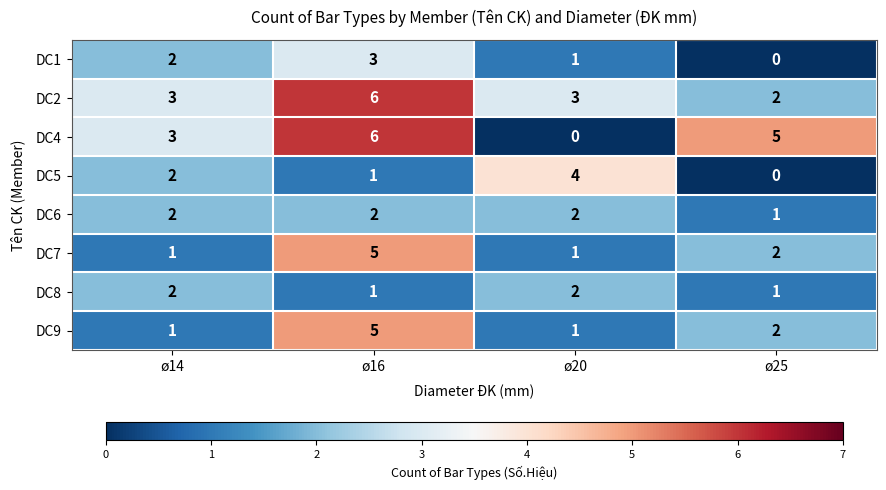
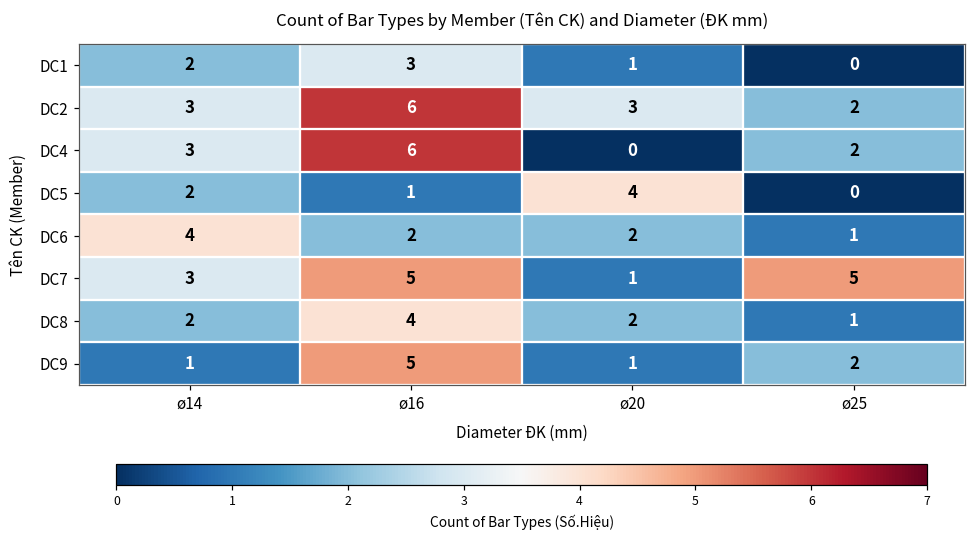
  {
    "DC1": {
      "ø14": 2,
      "ø16": 3,
      "ø20": 1,
      "ø25": 0
    },
    "DC2": {
      "ø14": 3,
      "ø16": 6,
      "ø20": 3,
      "ø25": 2
    },
    "DC4": {
      "ø14": 3,
      "ø16": 6,
      "ø20": 0,
-     "ø25": 5
+     "ø25": 2
    },
    "DC5": {
      "ø14": 2,
      "ø16": 1,
      "ø20": 4,
      "ø25": 0
    },
    "DC6": {
-     "ø14": 2,
+     "ø14": 4,
      "ø16": 2,
      "ø20": 2,
      "ø25": 1
    },
    "DC7": {
-     "ø14": 1,
+     "ø14": 3,
      "ø16": 5,
      "ø20": 1,
-     "ø25": 2
+     "ø25": 5
    },
    "DC8": {
      "ø14": 2,
-     "ø16": 1,
+     "ø16": 4,
      "ø20": 2,
      "ø25": 1
    },
    "DC9": {
      "ø14": 1,
      "ø16": 5,
      "ø20": 1,
      "ø25": 2
    }
  }
